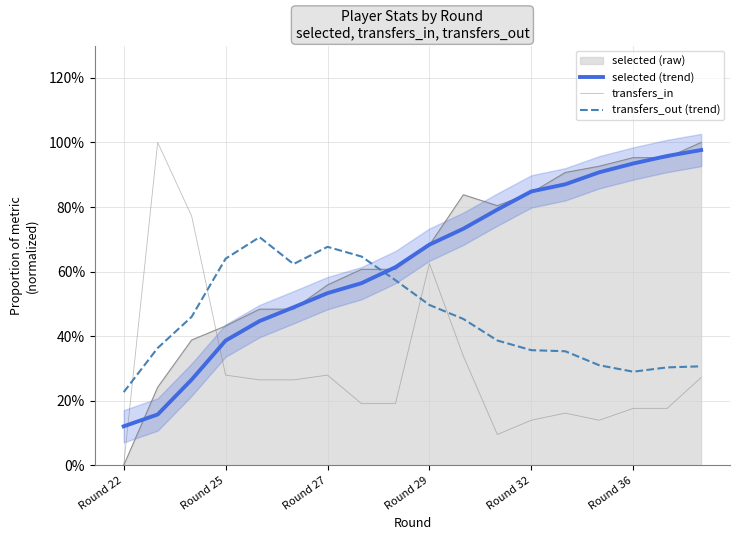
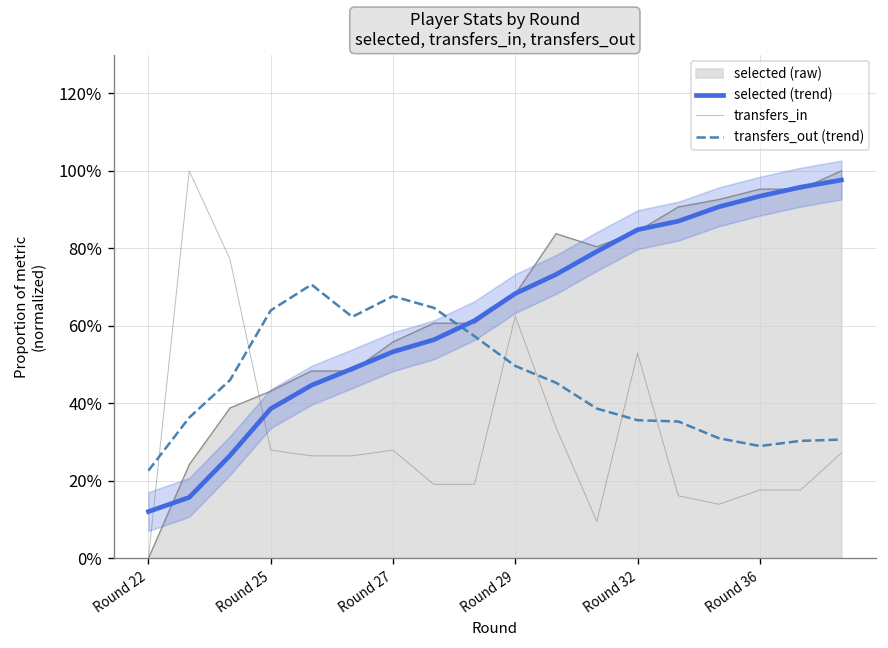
  {
    "transfers_in": {
      "Round 25": "28%",
      "Round 27": "28%",
      "Round 29": "63%",
-     "Round 32": "14%",
+     "Round 32": "53%",
      "Round 36": "18%"
    }
  }
